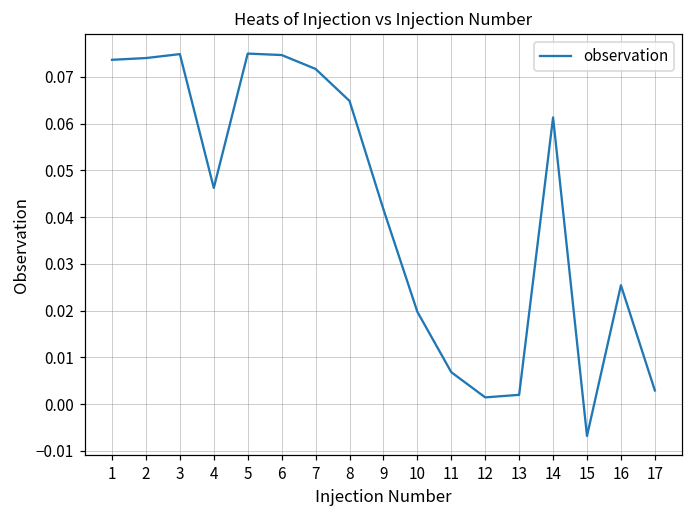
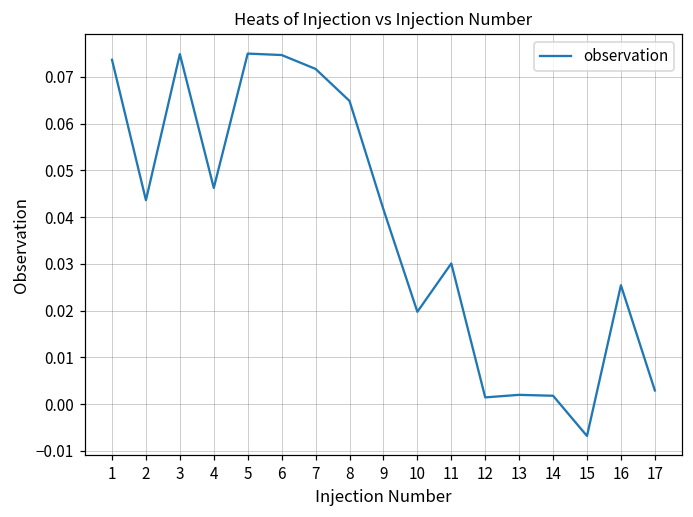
  {
    "1": 0.074,
-   "2": 0.074,
+   "2": 0.044,
    "3": 0.075,
    "4": 0.046,
    "5": 0.075,
    "6": 0.075,
    "7": 0.072,
    "8": 0.065,
    "9": 0.042,
    "10": 0.020,
-   "11": 0.007,
+   "11": 0.030,
    "12": 0.001,
    "13": 0.002,
-   "14": 0.061,
+   "14": 0.002,
    "15": -0.007,
    "16": 0.025,
    "17": 0.003
  }
